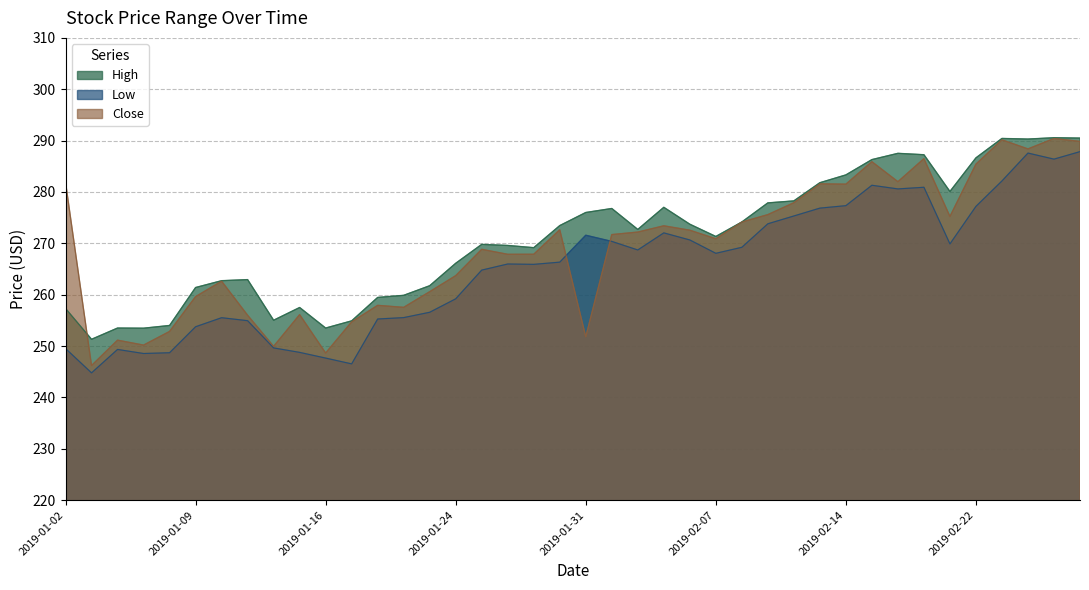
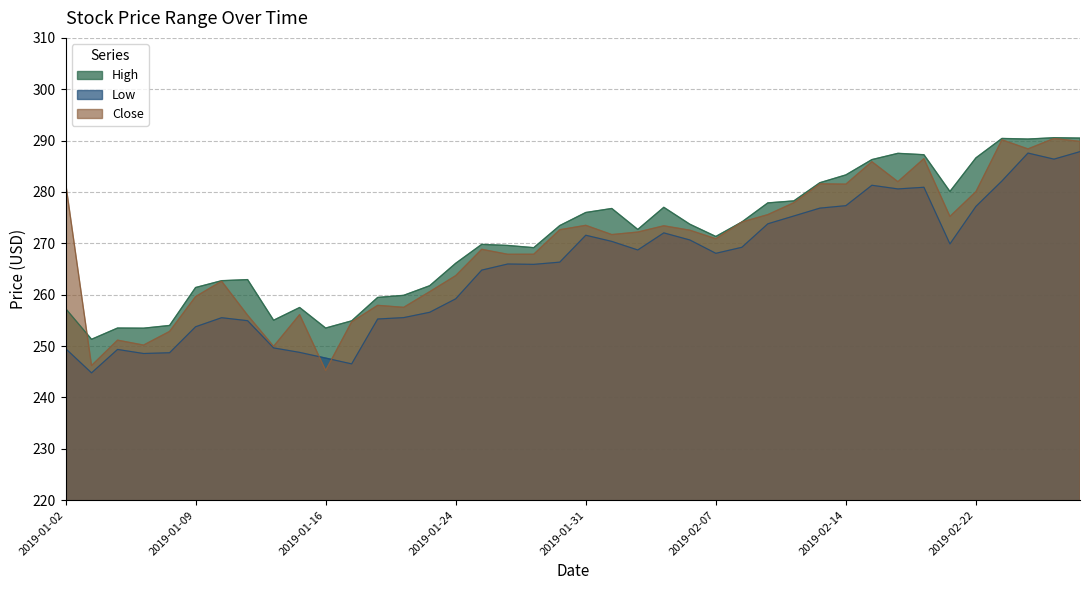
  {
    "Close": {
      "2019-01-02": 282,
      "2019-01-09": 260,
-     "2019-01-16": 249,
+     "2019-01-16": 245,
      "2019-01-24": 264,
-     "2019-01-31": 252,
+     "2019-01-31": 274,
      "2019-02-14": 282,
-     "2019-02-22": 285
+     "2019-02-22": 280
    }
  }
